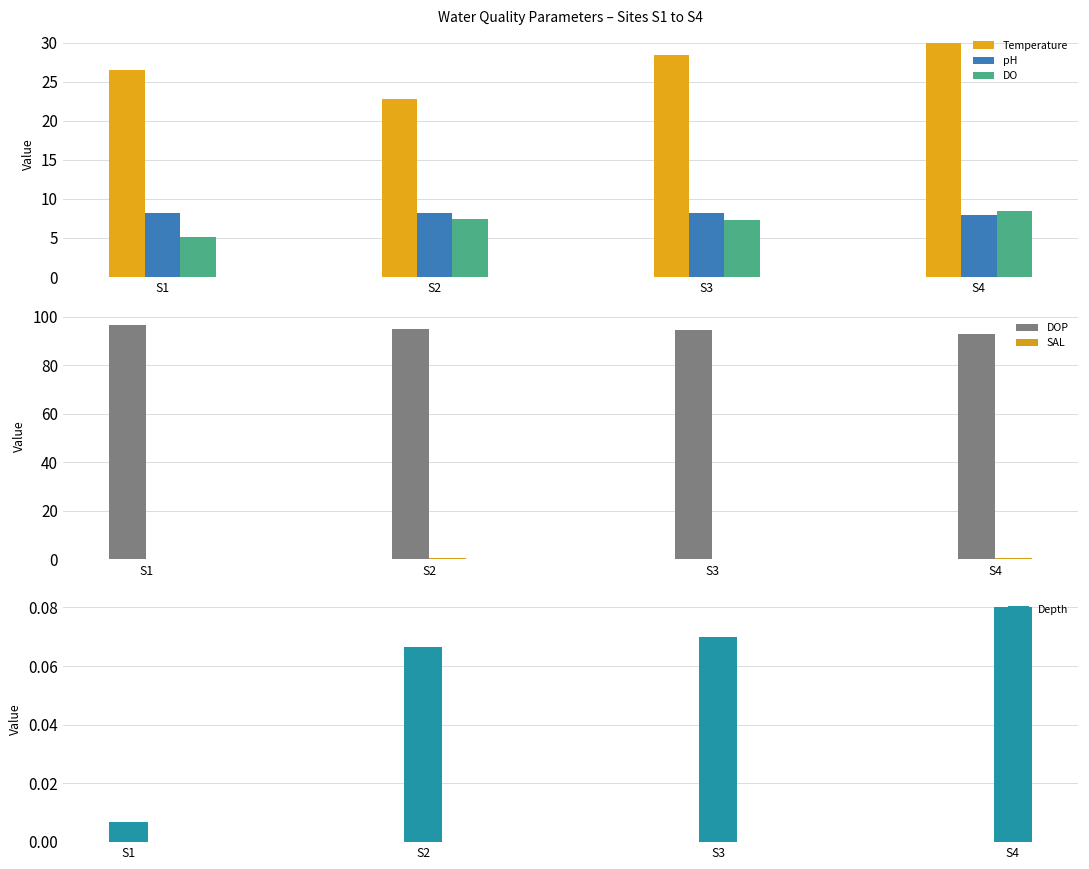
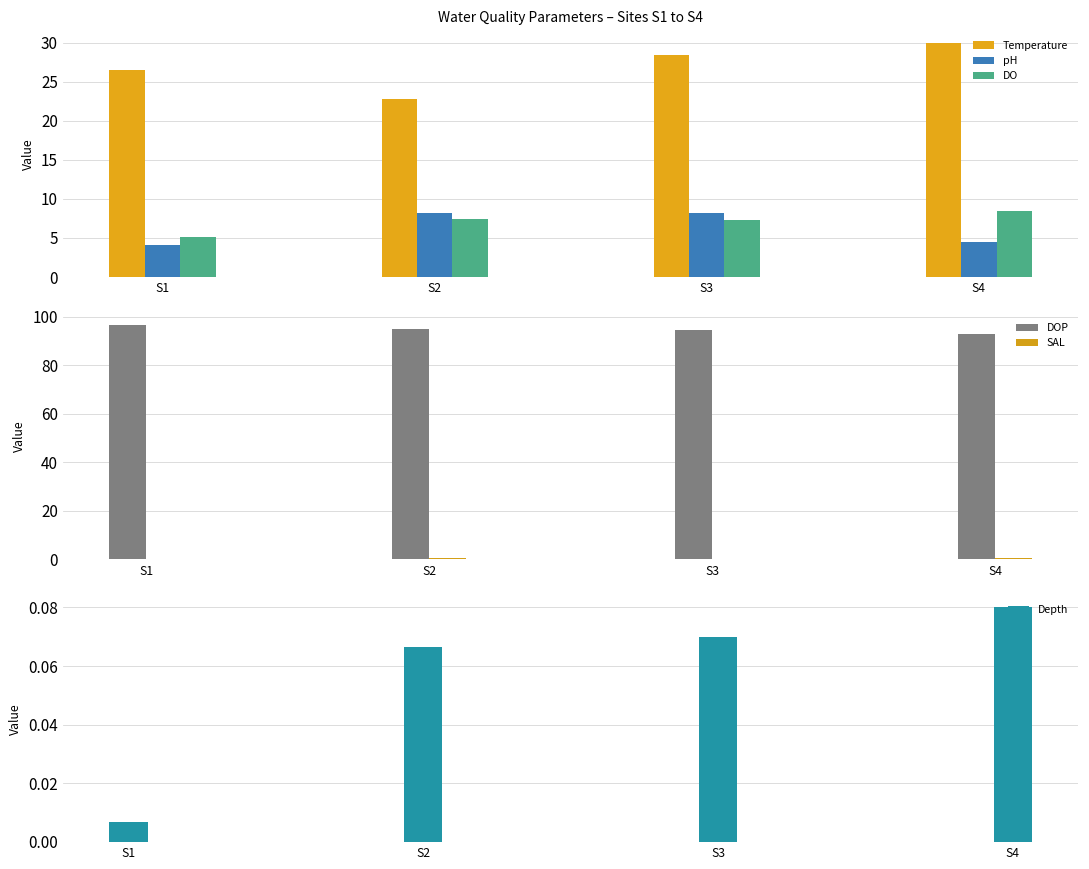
  {
    "Water Quality Parameters – Sites S1 to S4": {
      "Temperature": {
        "S1": 26,
        "S2": 23,
        "S3": 28,
        "S4": 30
      },
      "pH": {
-       "S1": 8,
+       "S1": 4,
        "S2": 8,
        "S3": 8,
-       "S4": 8
+       "S4": 5
      },
      "DO": {
        "S1": 5,
        "S2": 7,
        "S3": 7,
        "S4": 9
      }
    }
  }
